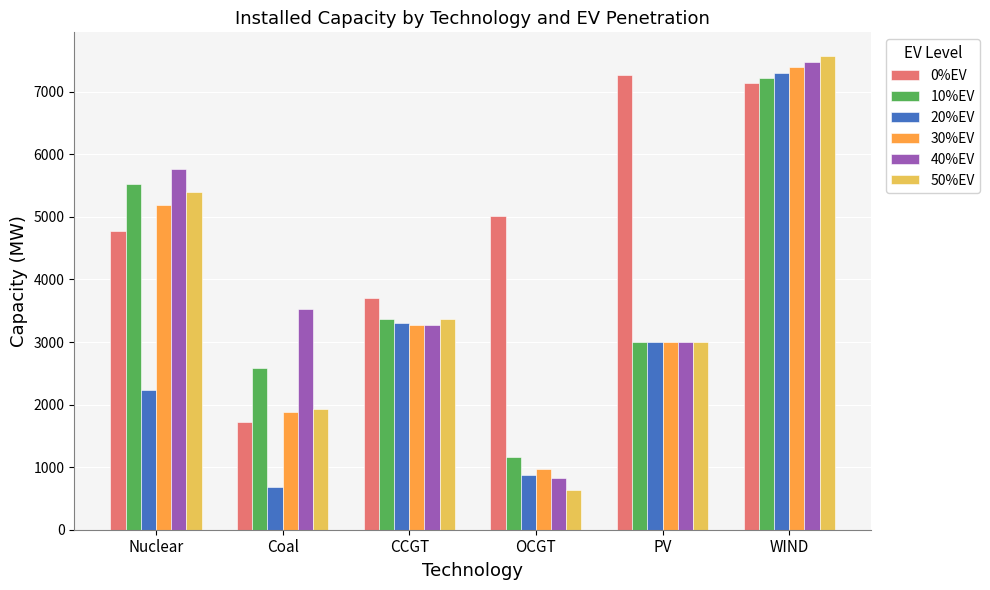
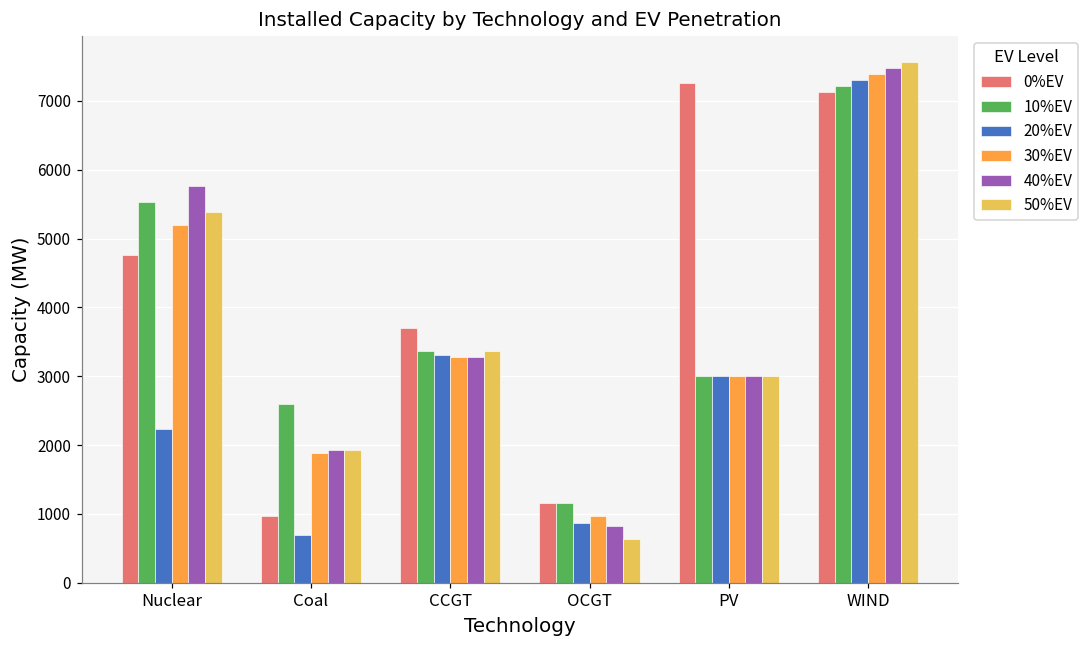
  {
    "0%EV": {
      "Nuclear": 4800,
-     "Coal": 1700,
+     "Coal": 1000,
      "CCGT": 3700,
-     "OCGT": 5000,
+     "OCGT": 1200,
      "PV": 7300,
      "WIND": 7100
    },
    "10%EV": {
      "Nuclear": 5500,
      "Coal": 2600,
      "CCGT": 3400,
      "OCGT": 1200,
      "PV": 3000,
      "WIND": 7200
    },
    "20%EV": {
      "Nuclear": 2200,
      "Coal": 700,
      "CCGT": 3300,
      "OCGT": 900,
      "PV": 3000,
      "WIND": 7300
    },
    "40%EV": {
      "Nuclear": 5800,
-     "Coal": 3500,
+     "Coal": 1900,
      "CCGT": 3300,
      "OCGT": 800,
      "PV": 3000,
      "WIND": 7500
    }
  }
